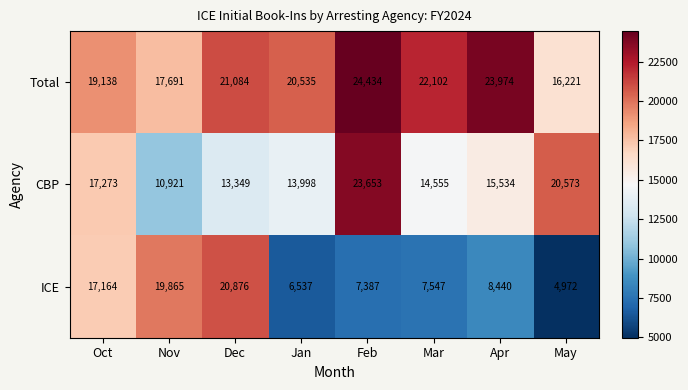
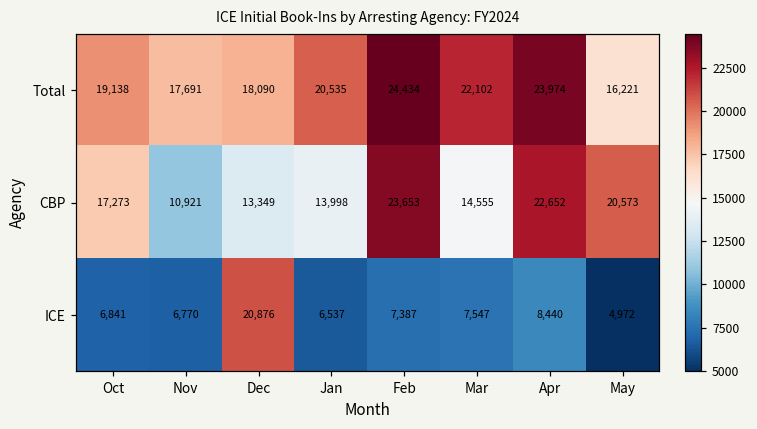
  {
    "Total": {
      "Oct": "19,138",
      "Nov": "17,691",
-     "Dec": "21,084",
+     "Dec": "18,090",
      "Jan": "20,535",
      "Feb": "24,434",
      "Mar": "22,102",
      "Apr": "23,974",
      "May": "16,221"
    },
    "CBP": {
      "Oct": "17,273",
      "Nov": "10,921",
      "Dec": "13,349",
      "Jan": "13,998",
      "Feb": "23,653",
      "Mar": "14,555",
-     "Apr": "15,534",
+     "Apr": "22,652",
      "May": "20,573"
    },
    "ICE": {
-     "Oct": "17,164",
-     "Nov": "19,865",
+     "Oct": "6,841",
+     "Nov": "6,770",
      "Dec": "20,876",
      "Jan": "6,537",
      "Feb": "7,387",
      "Mar": "7,547",
      "Apr": "8,440",
      "May": "4,972"
    }
  }
